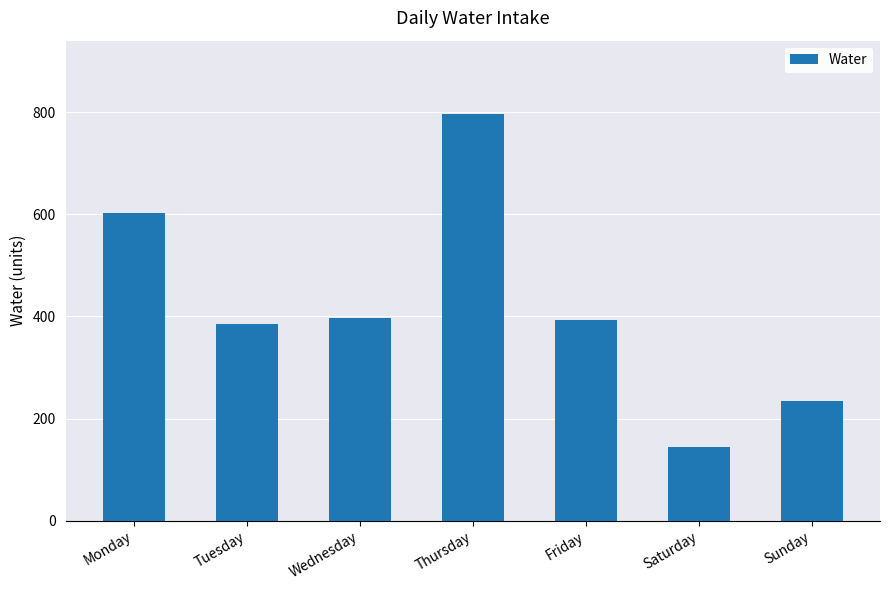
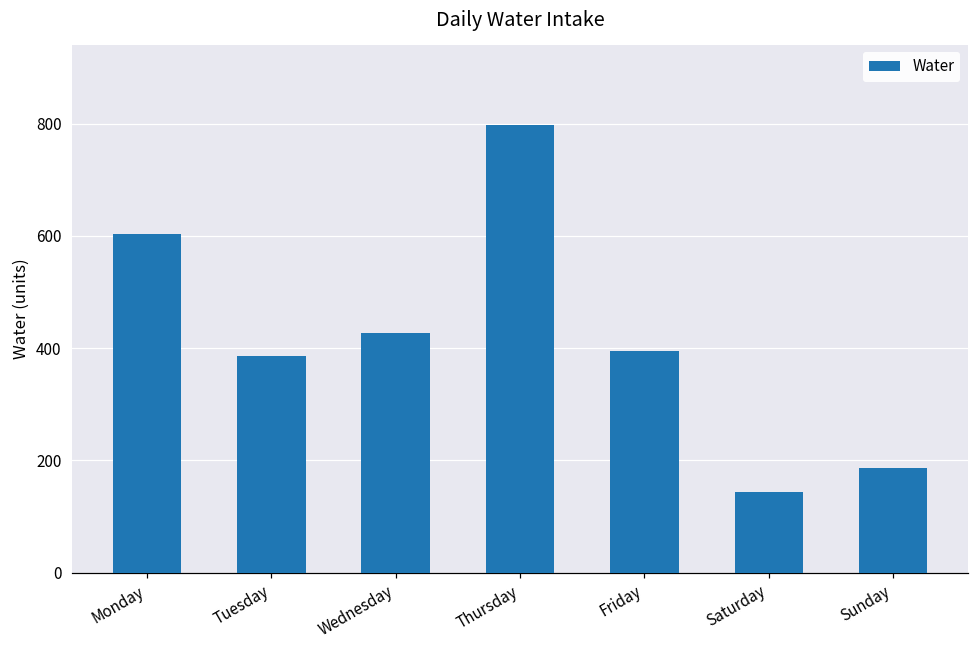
  {
    "Monday": 600,
    "Tuesday": 390,
-   "Wednesday": 400,
+   "Wednesday": 430,
    "Thursday": 800,
    "Friday": 390,
    "Saturday": 140,
-   "Sunday": 240
+   "Sunday": 190
  }
